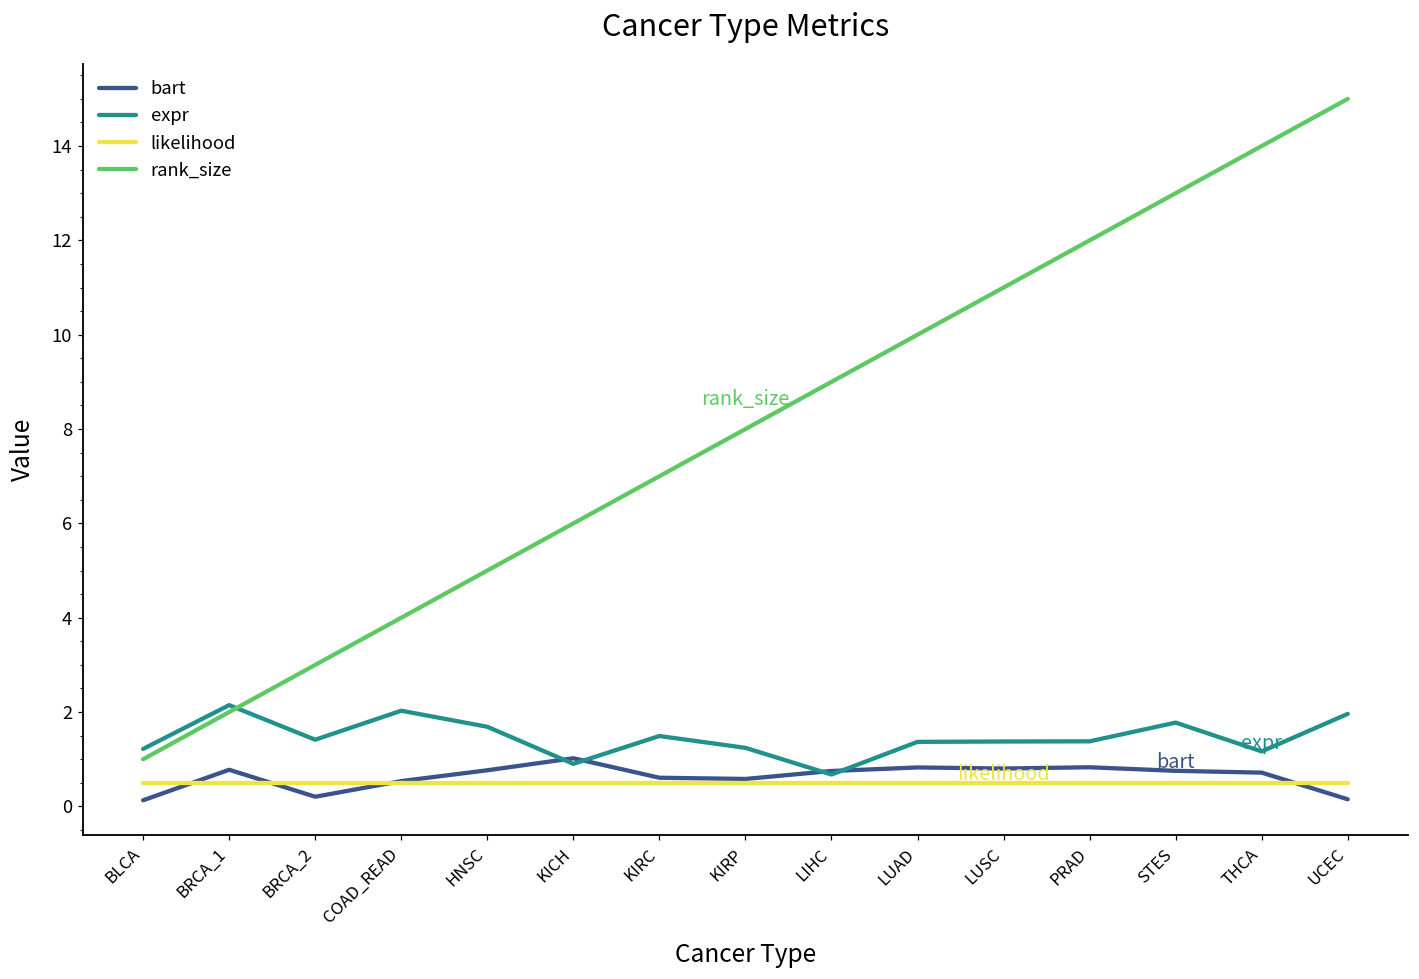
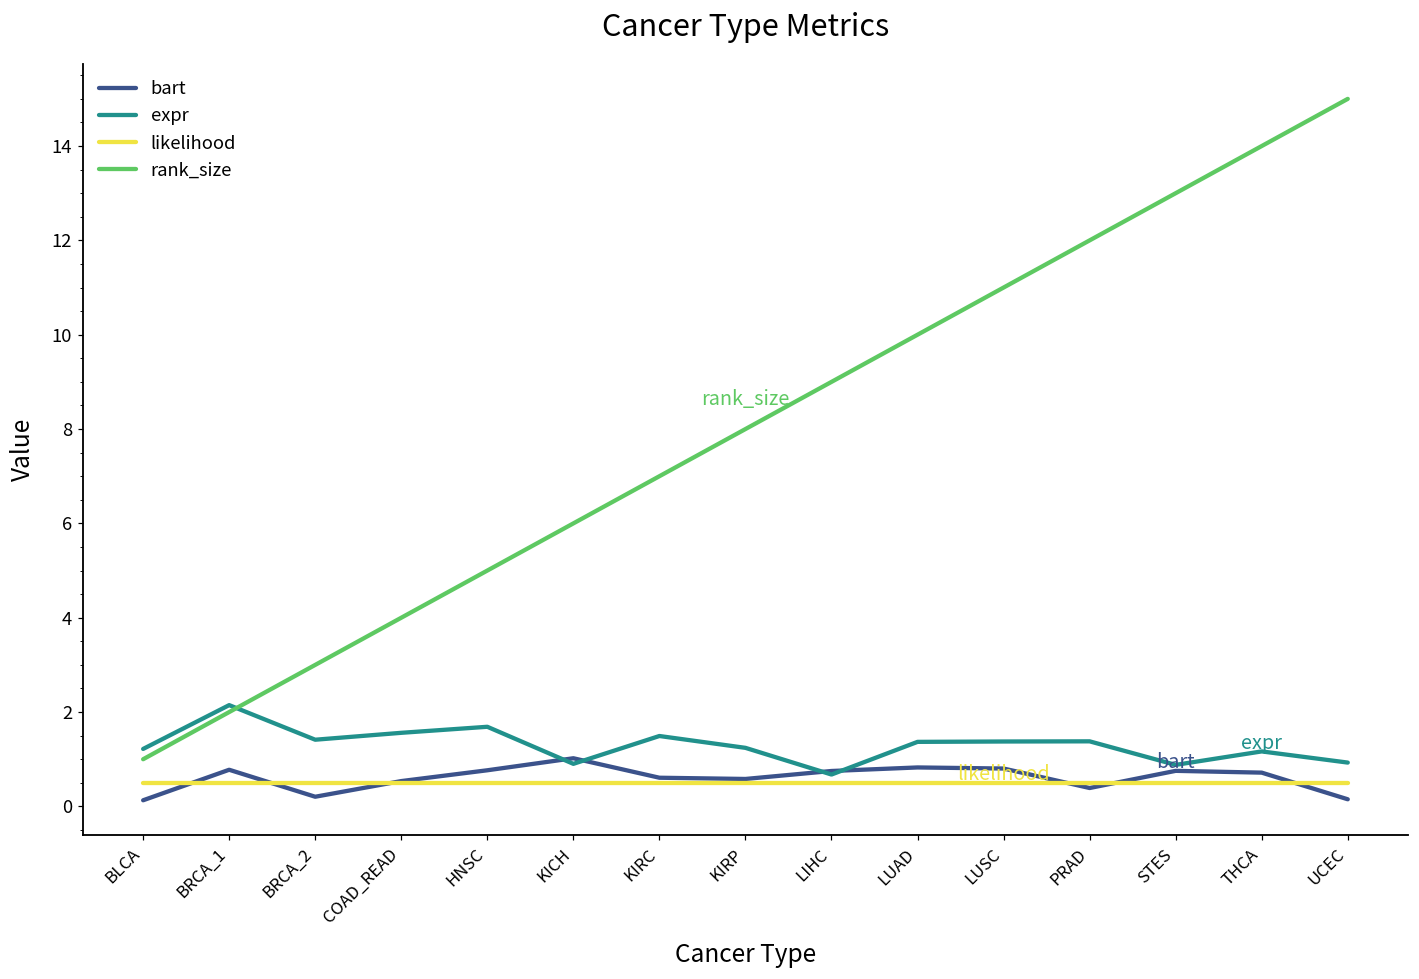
  {
    "bart": {
      "BLCA": 0.1,
      "BRCA_1": 0.8,
      "BRCA_2": 0.2,
      "HNSC": 0.8,
      "KICH": 1.0,
      "KIRC": 0.6,
      "KIRP": 0.6,
      "LIHC": 0.8,
      "LUAD": 0.8,
      "LUSC": 0.8,
-     "PRAD": 0.8,
+     "PRAD": 0.4,
      "STES": 0.8,
      "THCA": 0.7,
      "UCEC": 0.2
    },
    "expr": {
      "BLCA": 1.2,
      "BRCA_1": 2.1,
      "BRCA_2": 1.4,
-     "COAD_READ": 2.0,
+     "COAD_READ": 1.6,
      "HNSC": 1.7,
      "KICH": 0.9,
      "KIRC": 1.5,
      "KIRP": 1.2,
      "LIHC": 0.7,
      "LUAD": 1.4,
      "LUSC": 1.4,
      "PRAD": 1.4,
-     "STES": 1.8,
+     "STES": 0.9,
      "THCA": 1.2,
-     "UCEC": 2.0
+     "UCEC": 0.9
    },
    "likelihood": {
      "BLCA": 0.5,
      "BRCA_1": 0.5,
      "BRCA_2": 0.5,
      "HNSC": 0.5,
      "KICH": 0.5,
      "KIRC": 0.5,
      "KIRP": 0.5,
      "LIHC": 0.5,
      "LUAD": 0.5,
      "LUSC": 0.5,
      "PRAD": 0.5,
      "STES": 0.5,
      "THCA": 0.5,
      "UCEC": 0.5
    },
    "rank_size": {
      "BLCA": 1.0,
      "BRCA_1": 2.0,
      "BRCA_2": 3.0,
      "COAD_READ": 4.0,
      "HNSC": 5.0,
      "KICH": 6.0,
      "KIRC": 7.0,
      "KIRP": 8.0,
      "LIHC": 9.0,
      "LUAD": 10.0,
      "LUSC": 11.0,
      "PRAD": 12.0,
      "STES": 13.0,
      "THCA": 14.0,
      "UCEC": 15.0
    }
  }
